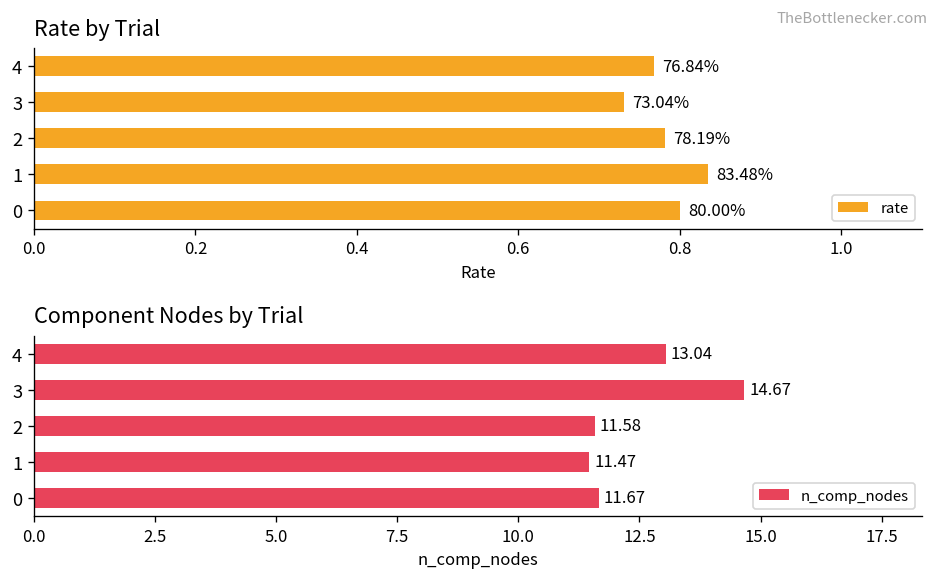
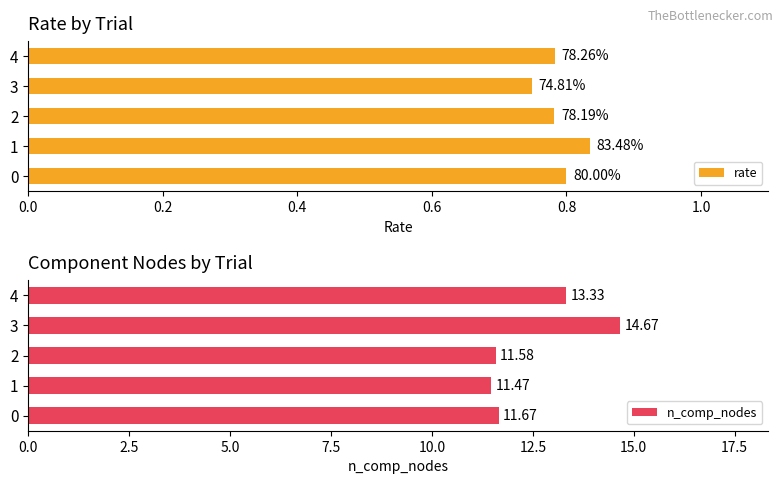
  {
    "Rate by Trial": {
-     "4": "76.84%",
-     "3": "73.04%",
+     "4": "78.26%",
+     "3": "74.81%",
      "2": "78.19%",
      "1": "83.48%",
      "0": "80.00%"
    },
    "Component Nodes by Trial": {
-     "4": "13.04",
+     "4": "13.33",
      "3": "14.67",
      "2": "11.58",
      "1": "11.47",
      "0": "11.67"
    }
  }
